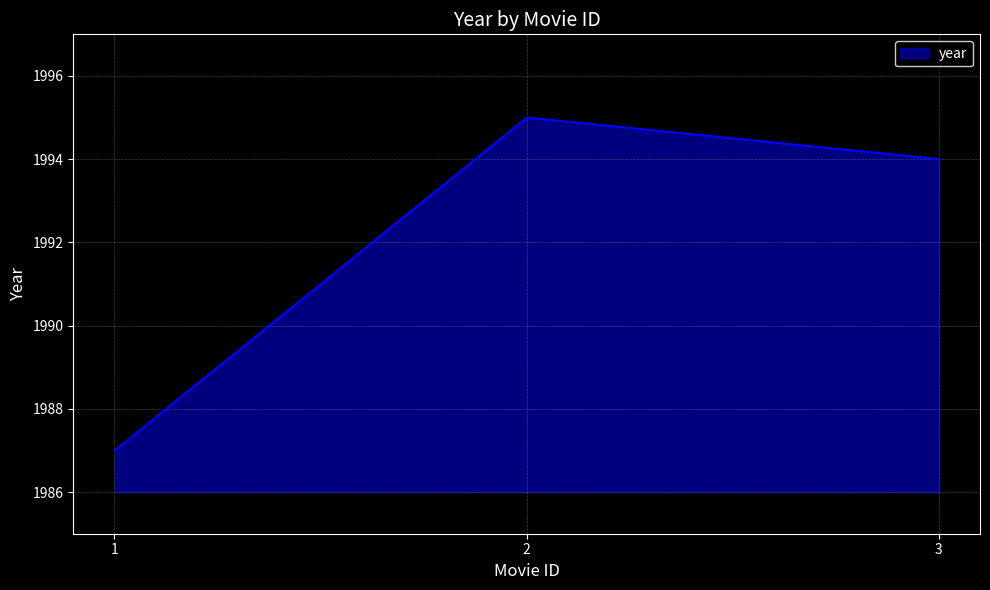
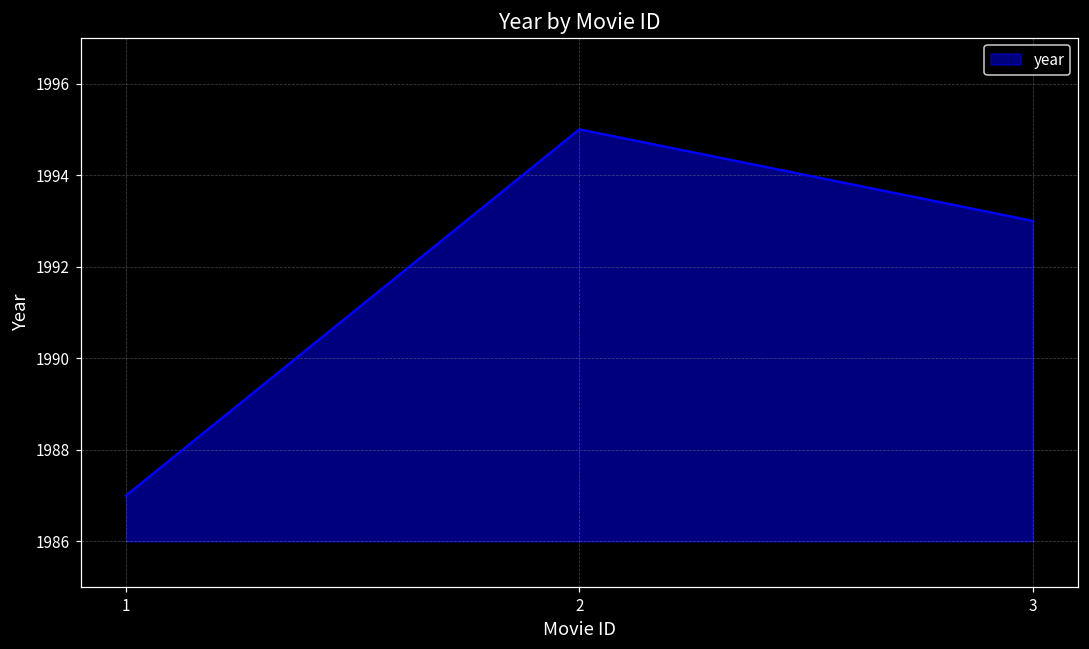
  {
    "1": 1987,
    "2": 1995,
-   "3": 1994
+   "3": 1993
  }
